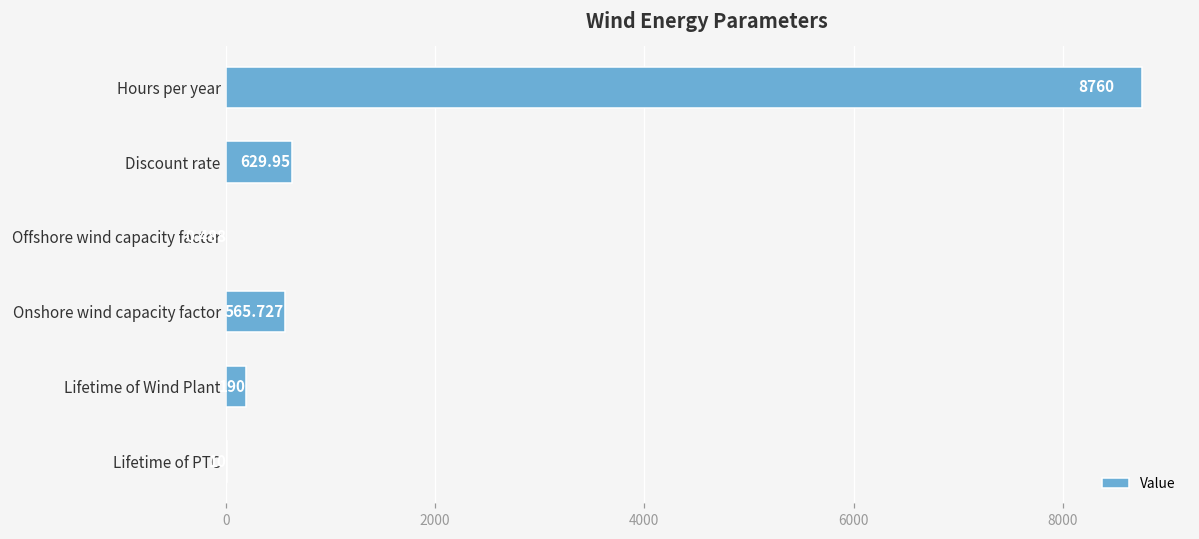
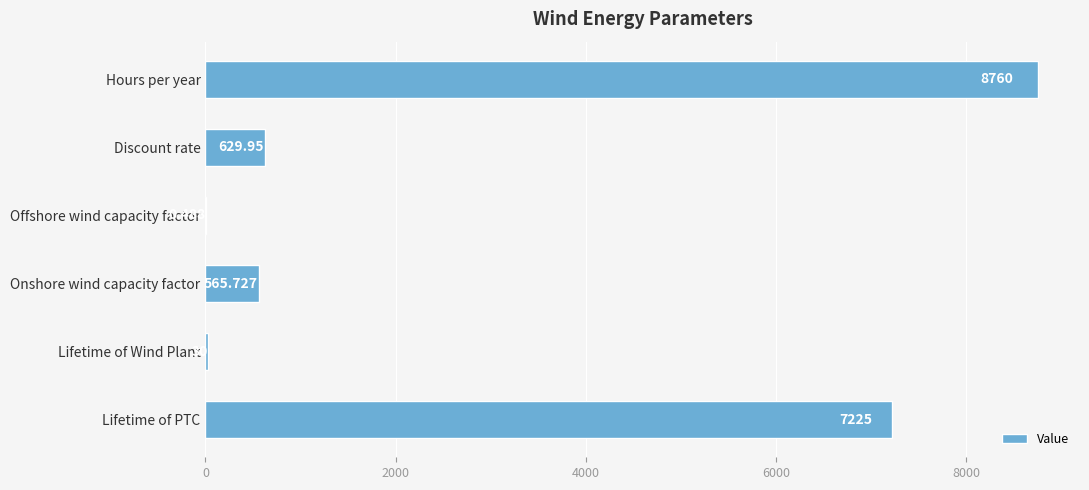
  {
-   "Lifetime of Wind Plant": 200,
-   "Lifetime of PTC": 0
+   "Lifetime of Wind Plant": 0,
+   "Lifetime of PTC": 7200
  }
